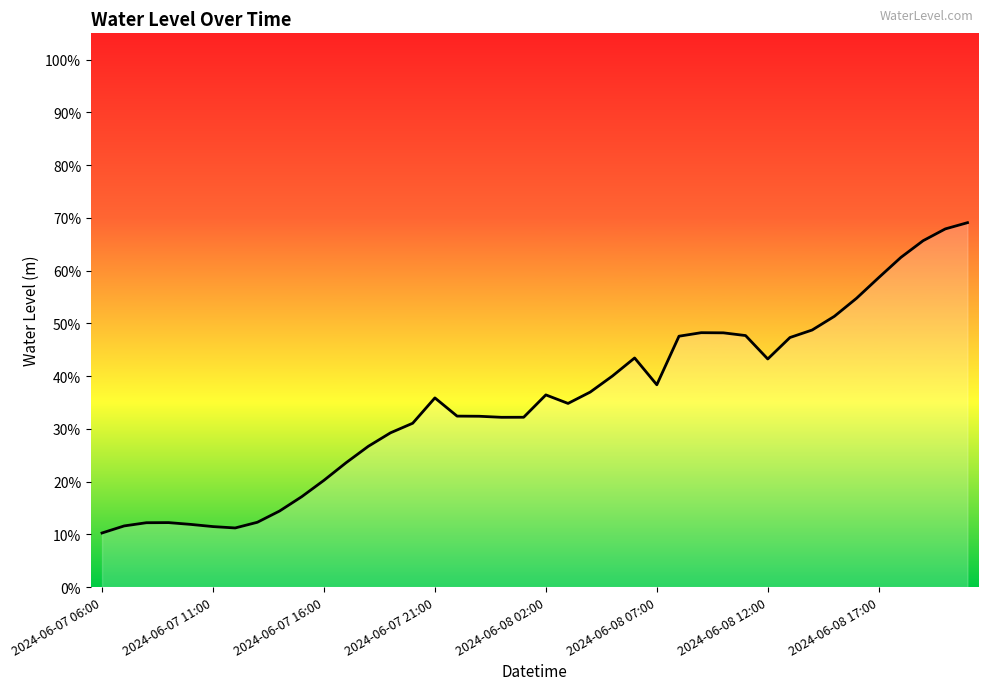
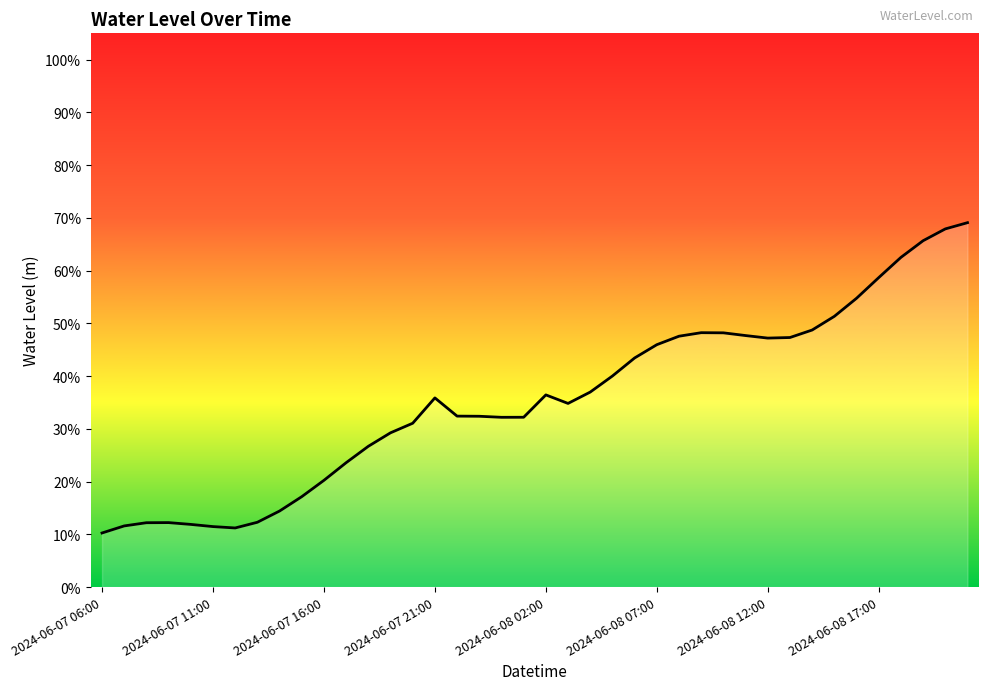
  {
    "2024-06-07 06:00": "10%",
    "2024-06-07 11:00": "11%",
    "2024-06-07 16:00": "20%",
    "2024-06-07 21:00": "36%",
    "2024-06-08 02:00": "36%",
-   "2024-06-08 07:00": "38%",
-   "2024-06-08 12:00": "43%",
+   "2024-06-08 07:00": "46%",
+   "2024-06-08 12:00": "47%",
    "2024-06-08 17:00": "59%"
  }
